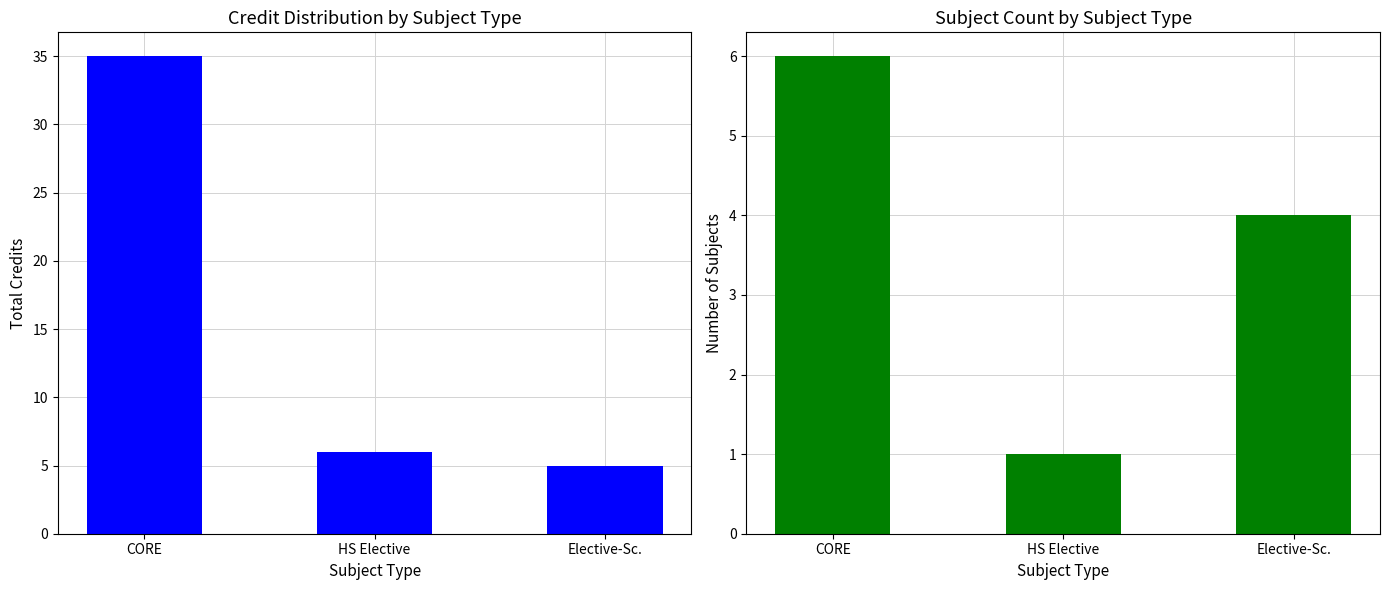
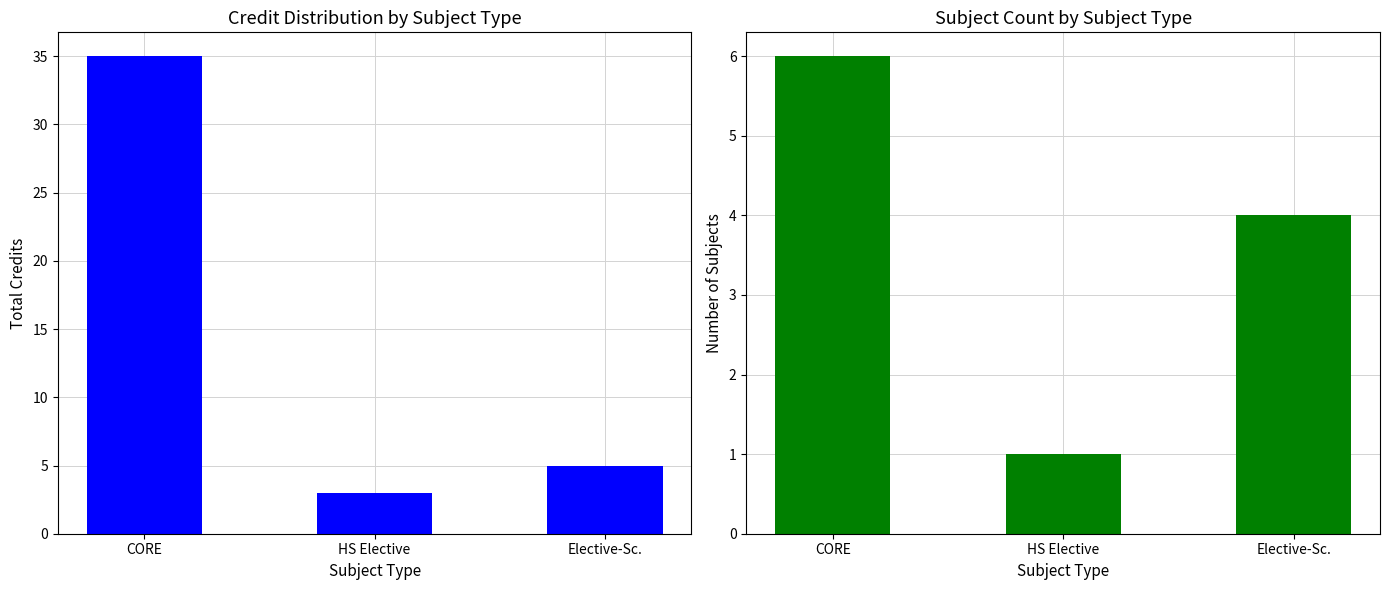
  {
    "Credit Distribution by Subject Type": {
      "CORE": 35,
-     "HS Elective": 6,
+     "HS Elective": 3,
      "Elective-Sc.": 5
    },
    "Subject Count by Subject Type": {
      "CORE": 6.0,
      "HS Elective": 1.0,
      "Elective-Sc.": 4.0
    }
  }
